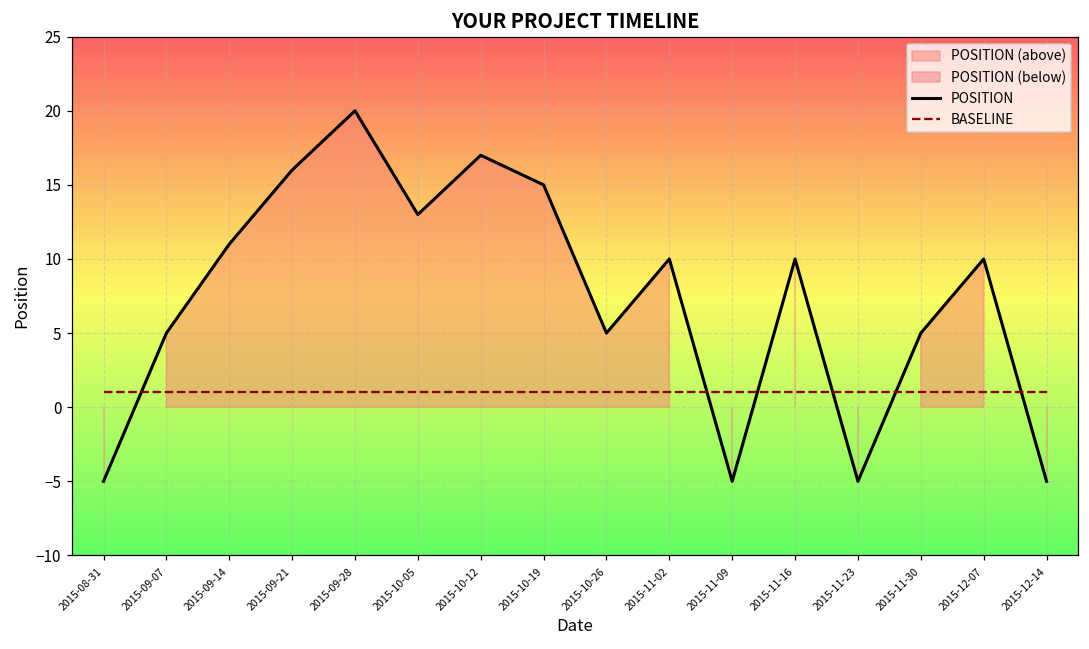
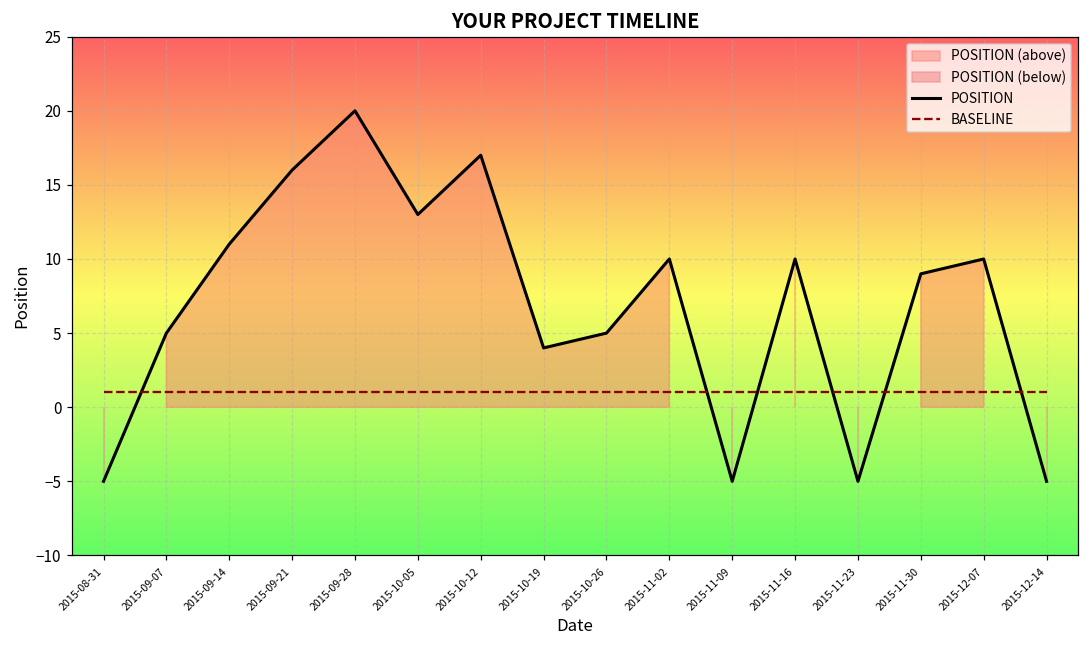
  {
    "POSITION": {
      "2015-08-31": -5,
      "2015-09-07": 5,
      "2015-09-14": 11,
      "2015-09-21": 16,
      "2015-09-28": 20,
      "2015-10-05": 13,
      "2015-10-12": 17,
-     "2015-10-19": 15,
+     "2015-10-19": 4,
      "2015-10-26": 5,
      "2015-11-02": 10,
      "2015-11-09": -5,
      "2015-11-16": 10,
      "2015-11-23": -5,
-     "2015-11-30": 5,
+     "2015-11-30": 9,
      "2015-12-07": 10,
      "2015-12-14": -5
    },
    "BASELINE": {
      "2015-08-31": 1,
      "2015-09-07": 1,
      "2015-09-14": 1,
      "2015-09-21": 1,
      "2015-09-28": 1,
      "2015-10-05": 1,
      "2015-10-12": 1,
      "2015-10-19": 1,
      "2015-10-26": 1,
      "2015-11-02": 1,
      "2015-11-09": 1,
      "2015-11-16": 1,
      "2015-11-23": 1,
      "2015-11-30": 1,
      "2015-12-07": 1,
      "2015-12-14": 1
    }
  }
